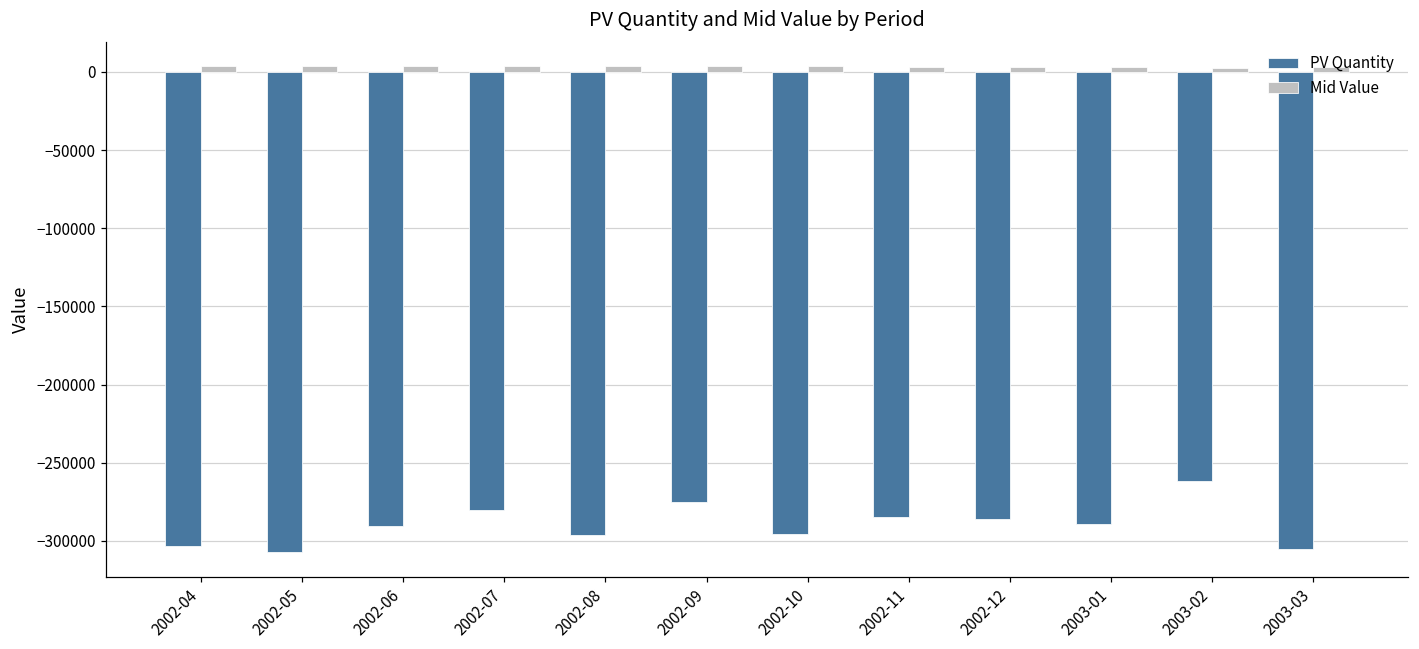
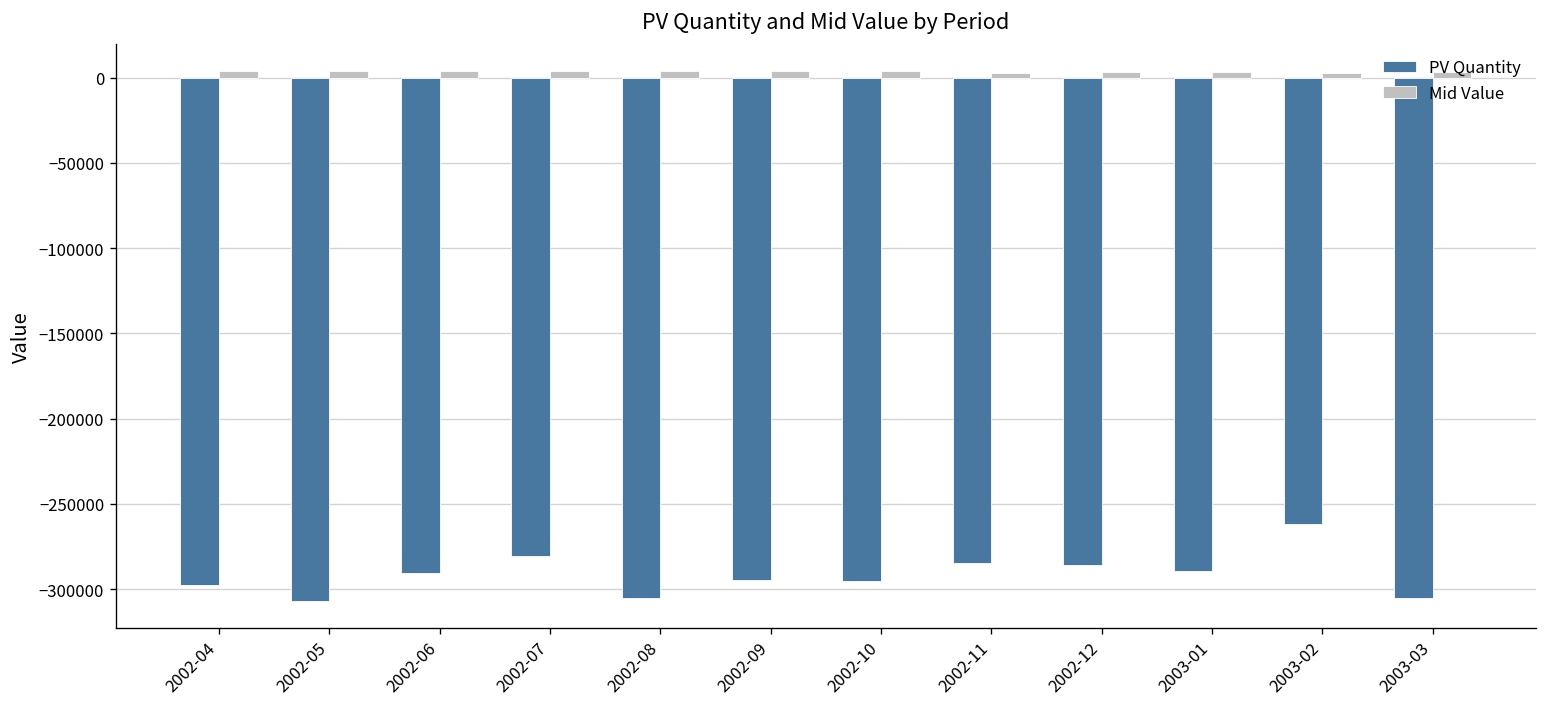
  {
    "PV Quantity": {
-     "2002-04": -304000,
+     "2002-04": -298000,
      "2002-05": -307000,
      "2002-06": -291000,
      "2002-07": -280000,
-     "2002-08": -296000,
-     "2002-09": -275000,
+     "2002-08": -305000,
+     "2002-09": -295000,
      "2002-10": -295000,
      "2002-11": -285000,
      "2002-12": -286000,
      "2003-01": -289000,
      "2003-02": -262000,
      "2003-03": -305000
    },
    "Mid Value": {
      "2002-04": 4000,
      "2002-05": 4000,
      "2002-06": 4000,
      "2002-07": 4000,
      "2002-08": 4000,
      "2002-09": 4000,
      "2002-10": 4000,
      "2002-11": 3000,
      "2002-12": 3000,
      "2003-01": 3000,
      "2003-02": 3000,
      "2003-03": 3000
    }
  }
